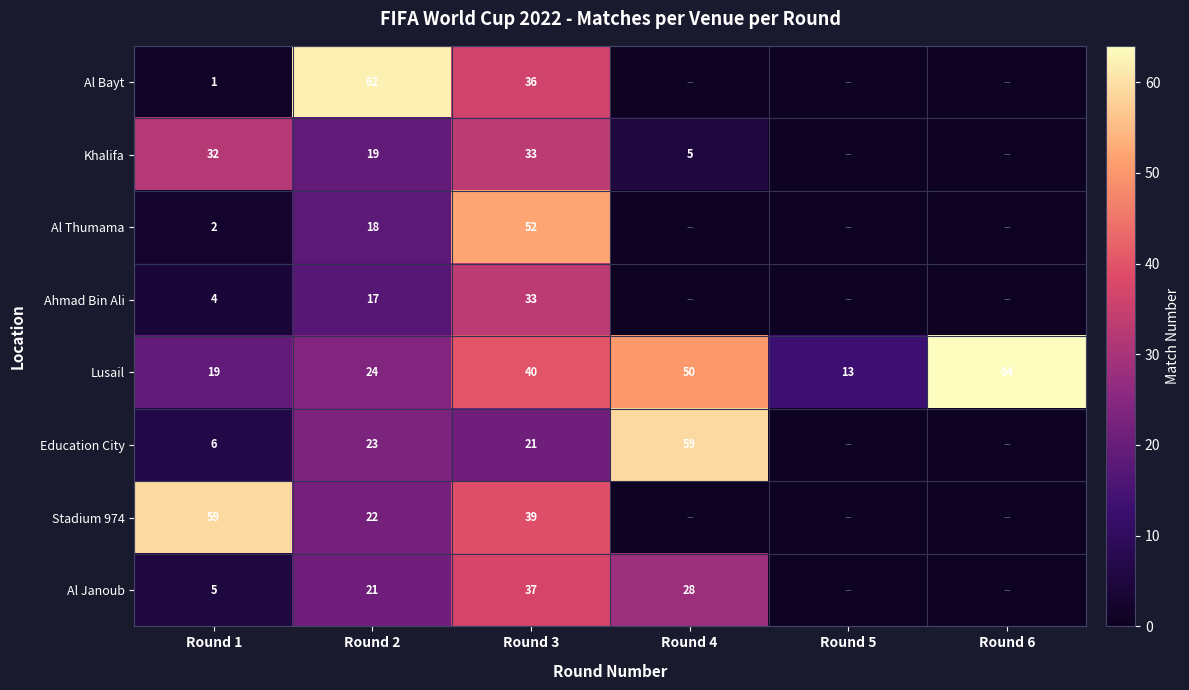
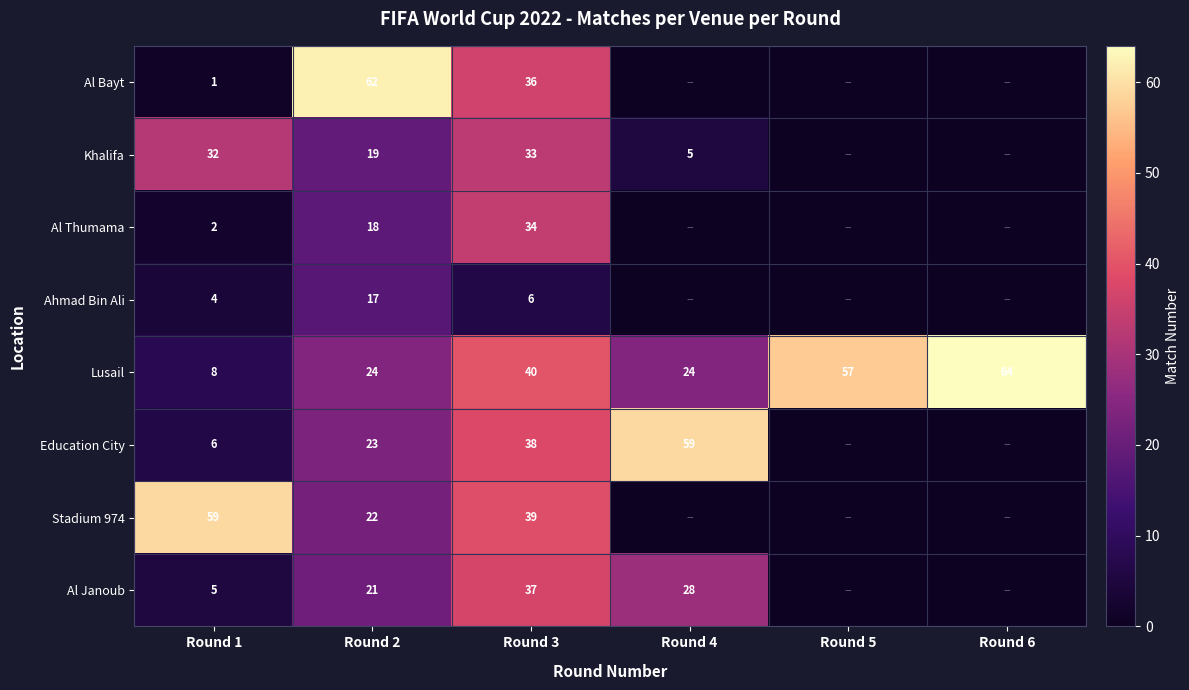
  {
    "Al Bayt": {
      "Round 1": 1,
      "Round 2": 62,
      "Round 3": 36
    },
    "Khalifa": {
      "Round 1": 32,
      "Round 2": 19,
      "Round 3": 33,
      "Round 4": 5
    },
    "Al Thumama": {
      "Round 1": 2,
      "Round 2": 18,
-     "Round 3": 52
+     "Round 3": 34
    },
    "Ahmad Bin Ali": {
      "Round 1": 4,
      "Round 2": 17,
-     "Round 3": 33
+     "Round 3": 6
    },
    "Lusail": {
-     "Round 1": 19,
+     "Round 1": 8,
      "Round 2": 24,
      "Round 3": 40,
-     "Round 4": 50,
-     "Round 5": 13,
+     "Round 4": 24,
+     "Round 5": 57,
      "Round 6": 64
    },
    "Education City": {
      "Round 1": 6,
      "Round 2": 23,
-     "Round 3": 21,
+     "Round 3": 38,
      "Round 4": 59
    },
    "Stadium 974": {
      "Round 1": 59,
      "Round 2": 22,
      "Round 3": 39
    },
    "Al Janoub": {
      "Round 1": 5,
      "Round 2": 21,
      "Round 3": 37,
      "Round 4": 28
    }
  }
